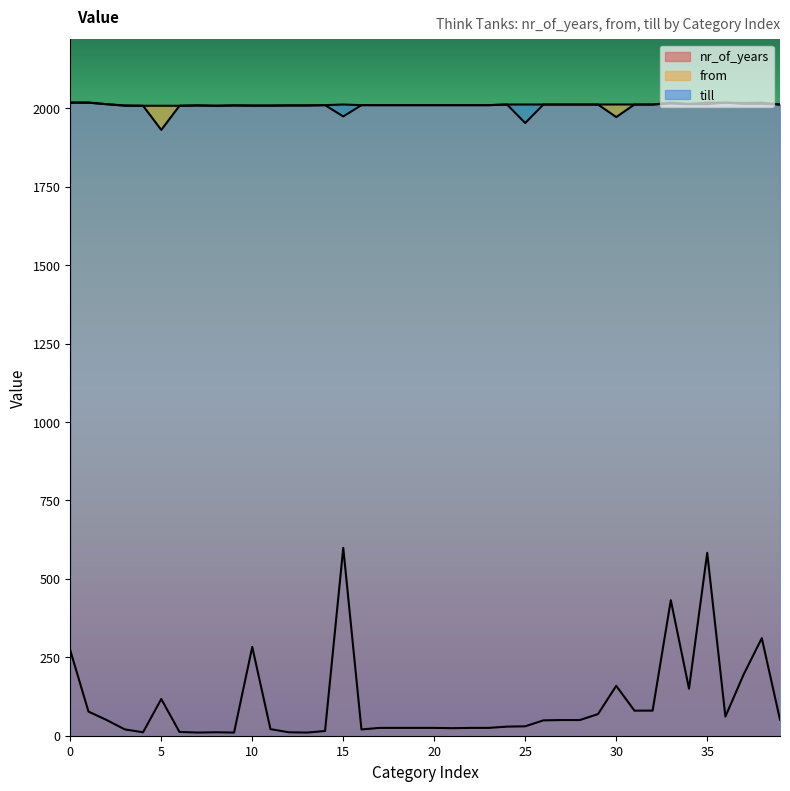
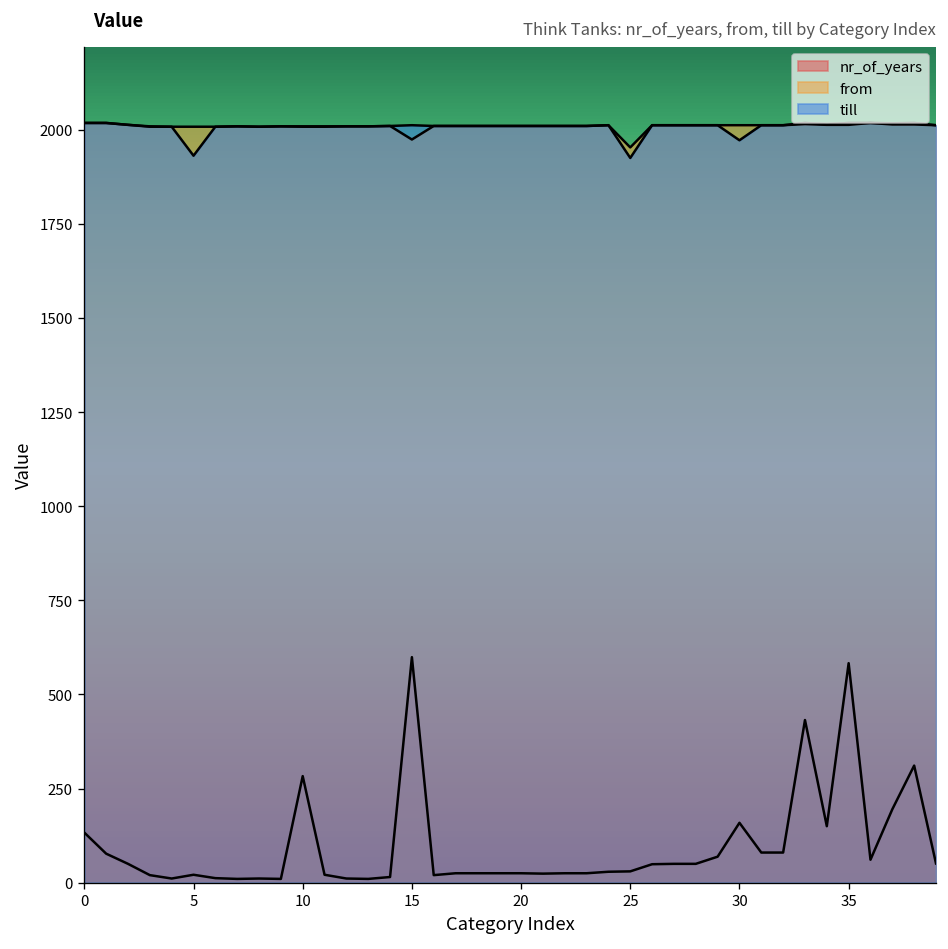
  {
    "nr_of_years": {
-     "0": 270,
-     "5": 120,
+     "0": 130,
+     "5": 20,
      "10": 280,
      "15": 600,
      "20": 30,
      "25": 30,
      "30": 160,
      "35": 580
    },
    "from": {
      "5": 2010,
      "15": 1970,
      "25": 1950,
      "30": 2010
    },
    "till": {
      "5": 1930,
      "15": 2010,
-     "25": 2010,
+     "25": 1930,
      "30": 1970
    }
  }
